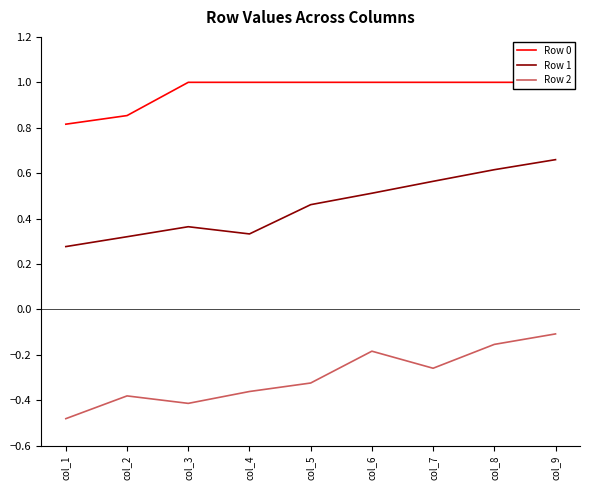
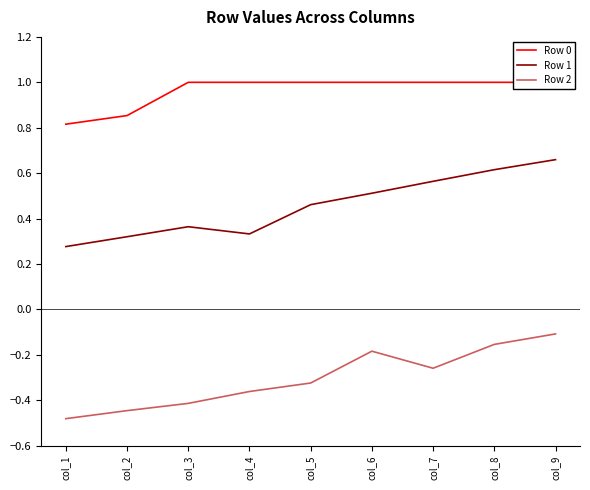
  {
    "Row 0": {
      "col_1": 0.82,
      "col_2": 0.85,
      "col_3": 1.00,
      "col_4": 1.00,
      "col_5": 1.00,
      "col_6": 1.00,
      "col_7": 1.00,
      "col_8": 1.00
    },
    "Row 1": {
      "col_1": 0.28,
      "col_2": 0.32,
      "col_3": 0.36,
      "col_4": 0.33,
      "col_5": 0.46,
      "col_6": 0.51,
      "col_7": 0.56,
      "col_8": 0.62,
      "col_9": 0.66
    },
    "Row 2": {
      "col_1": -0.48,
-     "col_2": -0.38,
+     "col_2": -0.45,
      "col_3": -0.41,
      "col_4": -0.36,
      "col_5": -0.32,
      "col_6": -0.18,
      "col_7": -0.26,
      "col_8": -0.15,
      "col_9": -0.11
    }
  }
